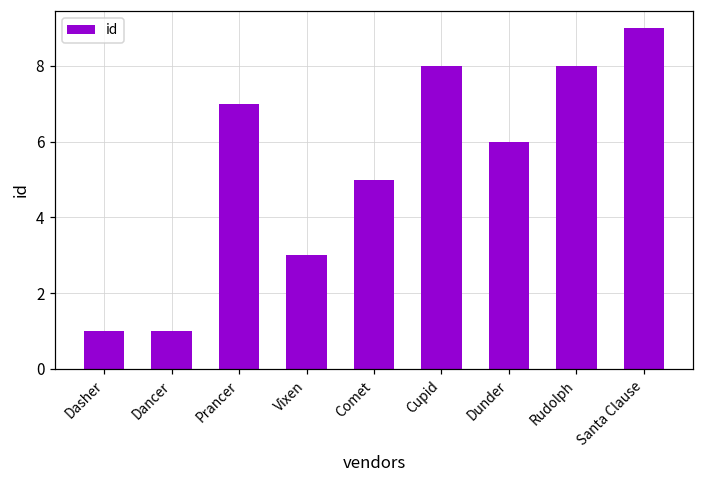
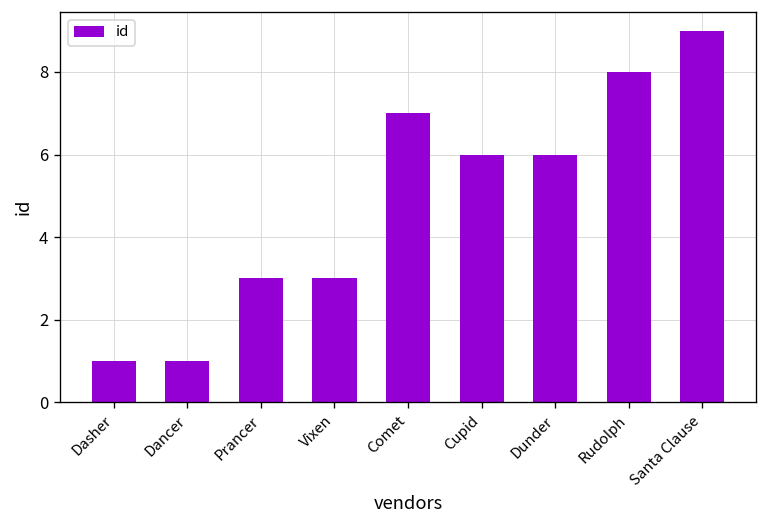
  {
    "Dasher": 1,
    "Dancer": 1,
-   "Prancer": 7,
+   "Prancer": 3,
    "Vixen": 3,
-   "Comet": 5,
-   "Cupid": 8,
+   "Comet": 7,
+   "Cupid": 6,
    "Dunder": 6,
    "Rudolph": 8,
    "Santa Clause": 9
  }
